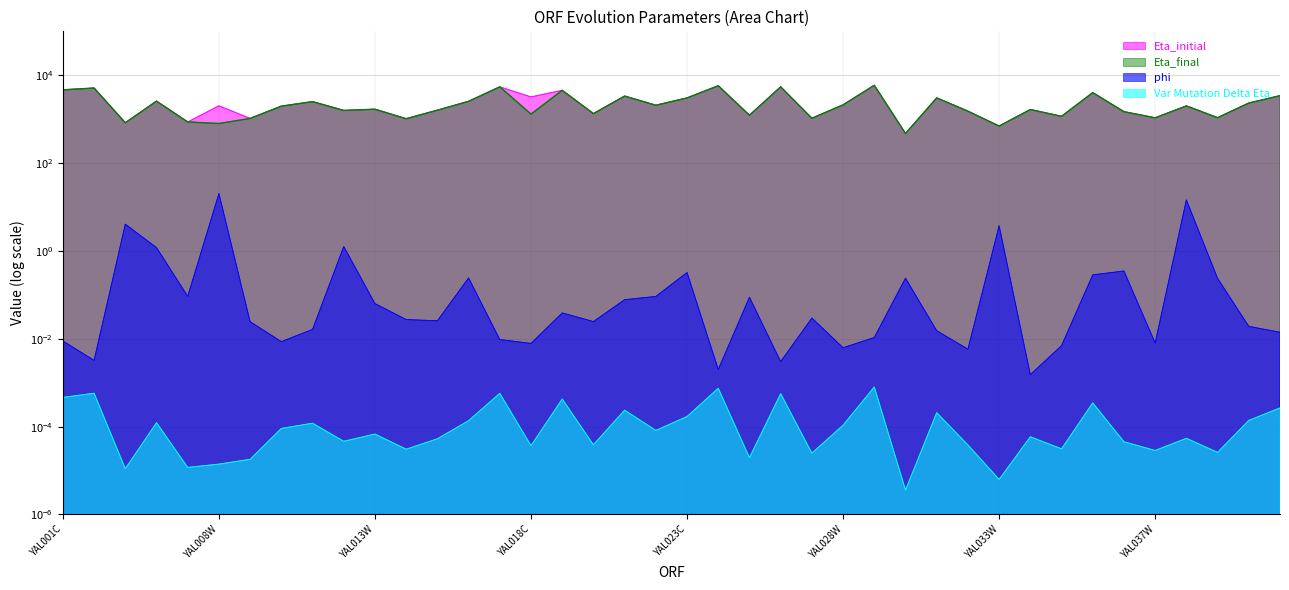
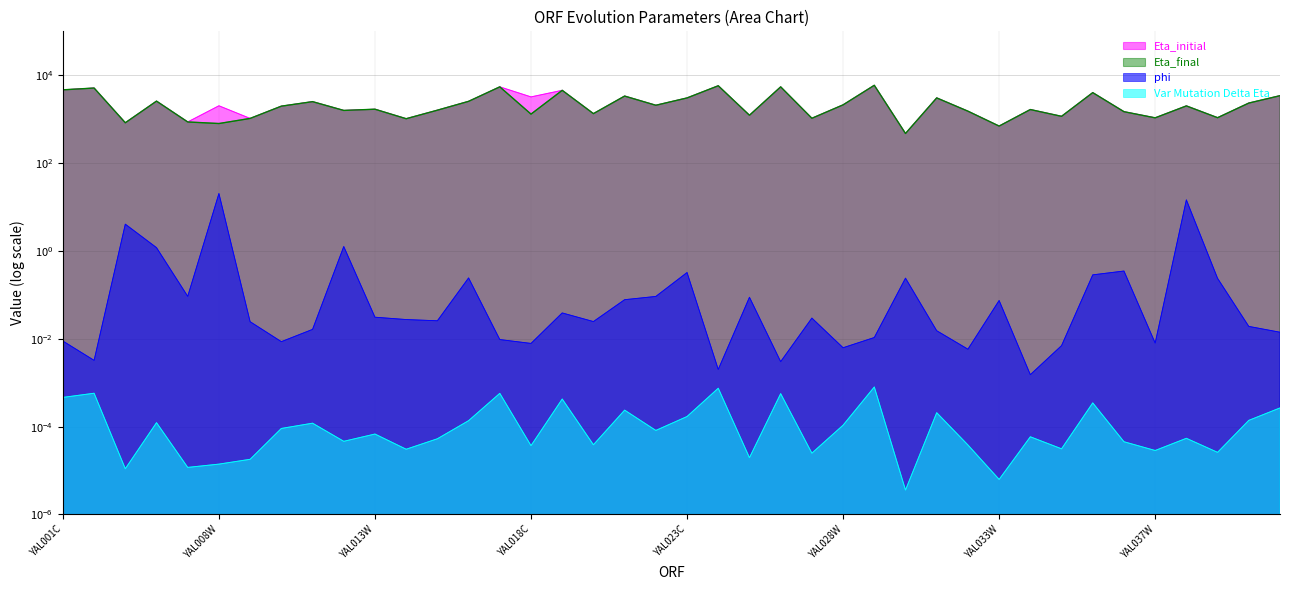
  {
    "Eta_initial": {
      "YAL008W": 2000,
      "YAL018C": 3000
    },
    "Eta_final": {
      "YAL008W": 800,
      "YAL018C": 1300
    },
    "phi": {
      "YAL001C": 0.01,
      "YAL008W": 20,
-     "YAL013W": 0.06,
+     "YAL013W": 0.03,
      "YAL018C": 0.008,
      "YAL023C": 0.3,
      "YAL028W": 0.006,
-     "YAL033W": 4,
+     "YAL033W": 0.07,
      "YAL037W": 0.008
    },
    "Var Mutation Delta Eta": {
      "YAL001C": 0.0005,
      "YAL008W": 0.000014,
      "YAL013W": 0.00007,
      "YAL018C": 0.00004,
      "YAL023C": 0.00017,
      "YAL028W": 0.00011,
      "YAL033W": 0.000006,
      "YAL037W": 0.00003
    }
  }
